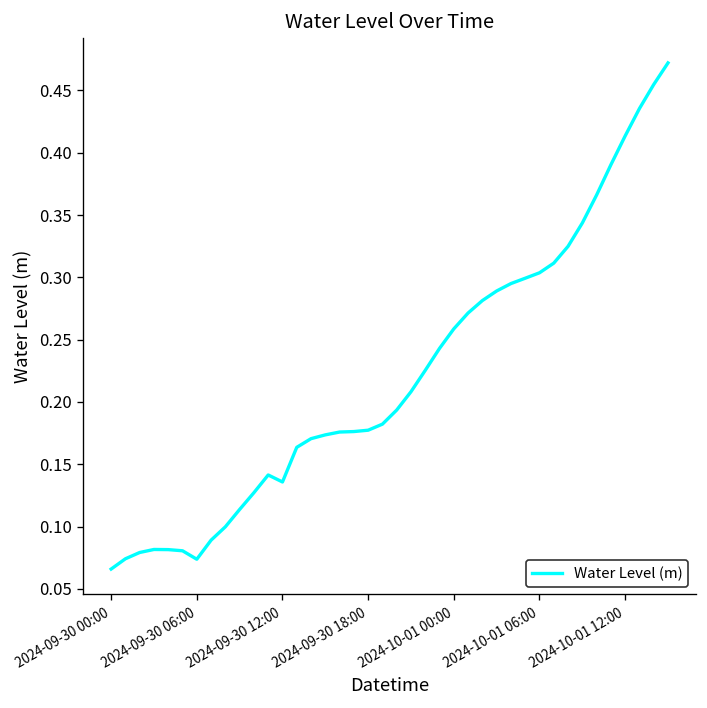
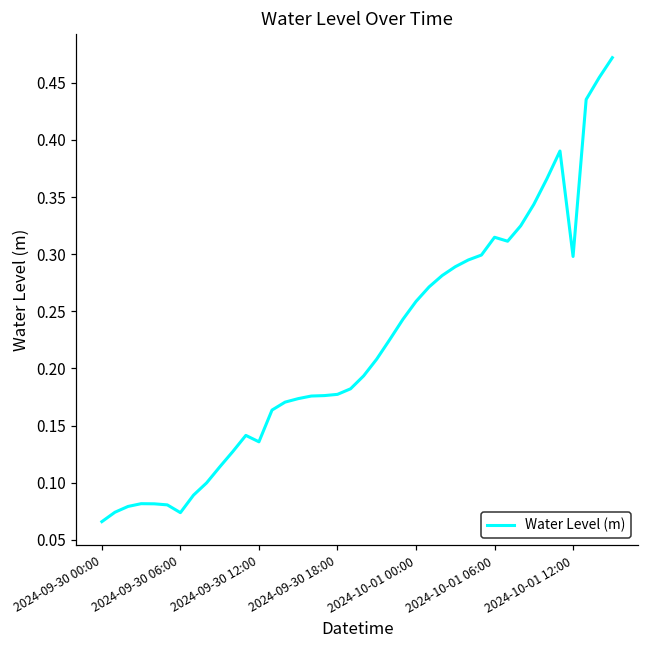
  {
    "2024-09-30 00:00": 0.066,
    "2024-09-30 06:00": 0.074,
    "2024-09-30 12:00": 0.136,
    "2024-09-30 18:00": 0.177,
    "2024-10-01 00:00": 0.259,
-   "2024-10-01 06:00": 0.304,
-   "2024-10-01 12:00": 0.413
+   "2024-10-01 06:00": 0.315,
+   "2024-10-01 12:00": 0.298
  }
